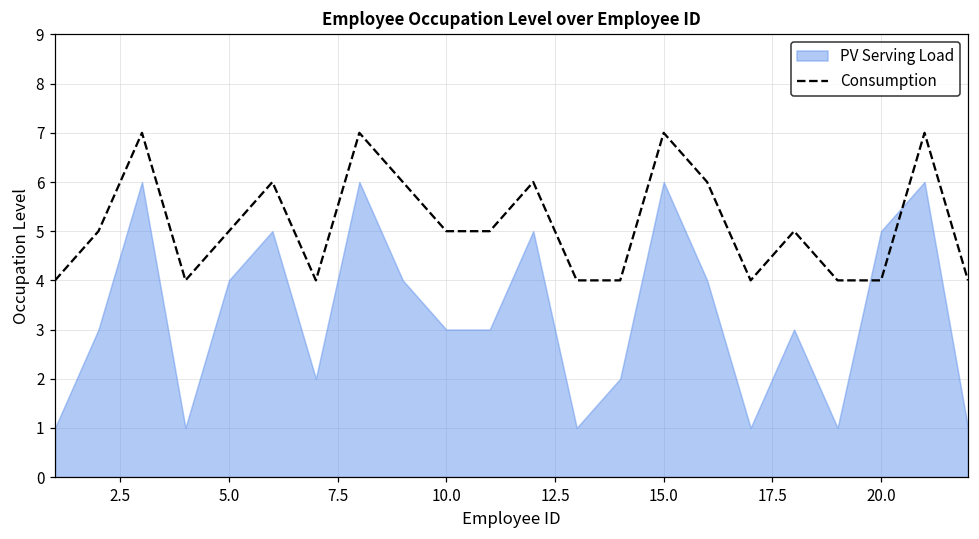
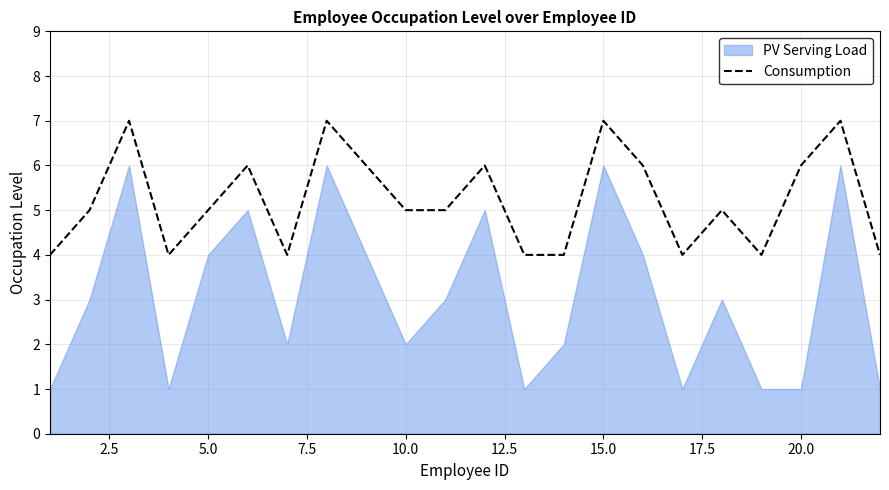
  {
    "Consumption": {
      "5.0": 5,
      "10.0": 5,
      "15.0": 7,
-     "20.0": 4
+     "20.0": 6
    },
    "PV Serving Load": {
      "5.0": 4,
-     "10.0": 3,
+     "10.0": 2,
      "15.0": 6,
-     "20.0": 5
+     "20.0": 1
    }
  }
